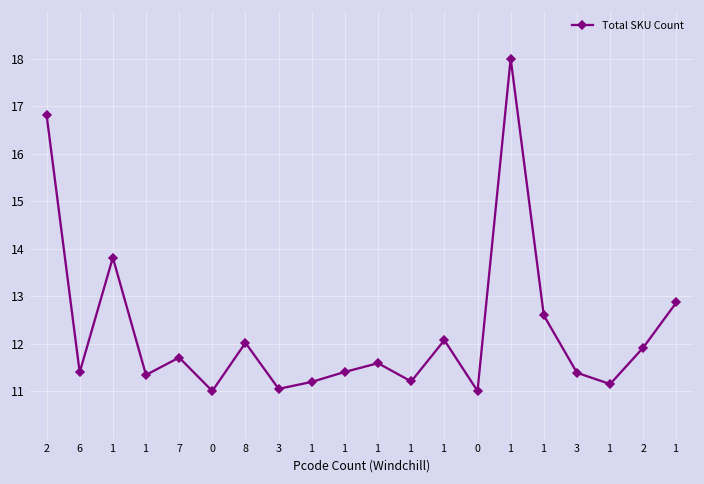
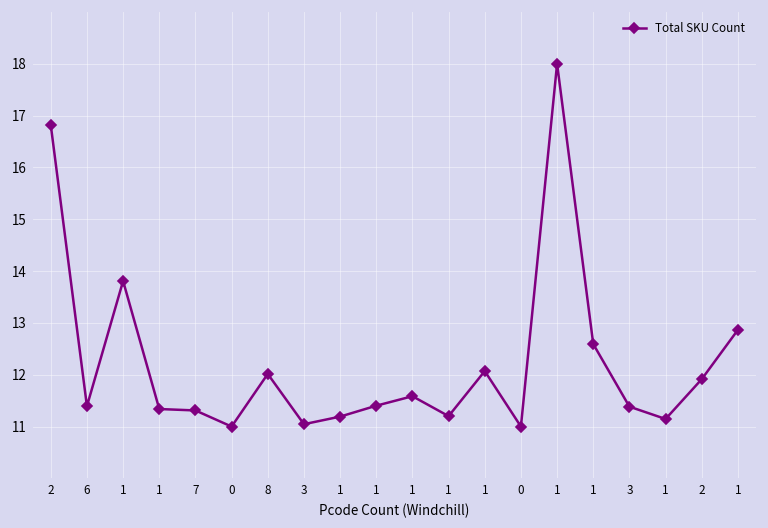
  {
    "6": 11.4,
-   "7": 11.7,
+   "7": 11.3,
    "8": 12.0
  }
